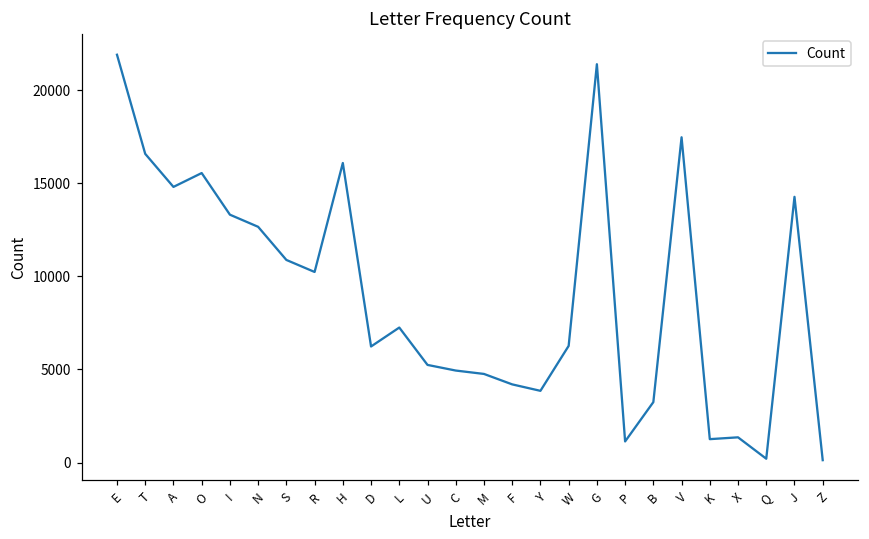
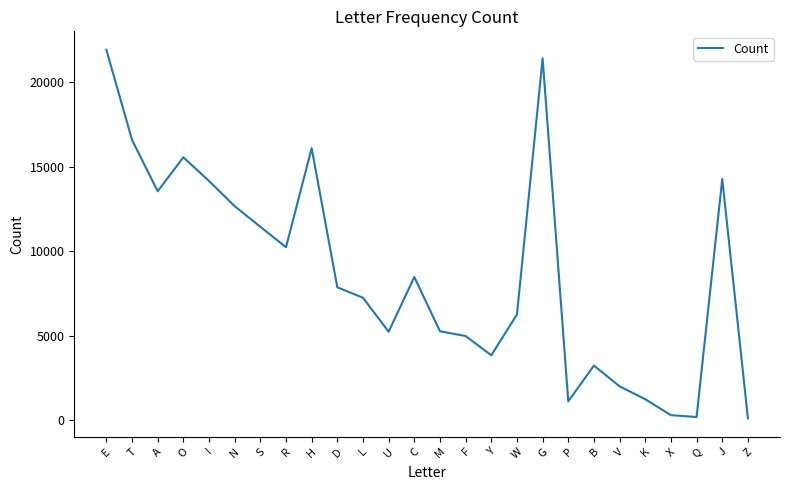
  {
    "E": 21900,
    "T": 16600,
-   "A": 14800,
+   "A": 13500,
    "O": 15600,
-   "I": 13300,
+   "I": 14200,
    "N": 12700,
-   "S": 10900,
+   "S": 11500,
    "R": 10200,
    "H": 16100,
-   "D": 6200,
+   "D": 7900,
    "L": 7300,
    "U": 5200,
-   "C": 4900,
-   "M": 4800,
-   "F": 4200,
+   "C": 8500,
+   "M": 5300,
+   "F": 5000,
    "Y": 3900,
    "W": 6300,
    "G": 21400,
    "P": 1100,
    "B": 3200,
-   "V": 17500,
+   "V": 2000,
    "K": 1300,
-   "X": 1400,
+   "X": 300,
    "Q": 200,
    "J": 14300,
    "Z": 100
  }
